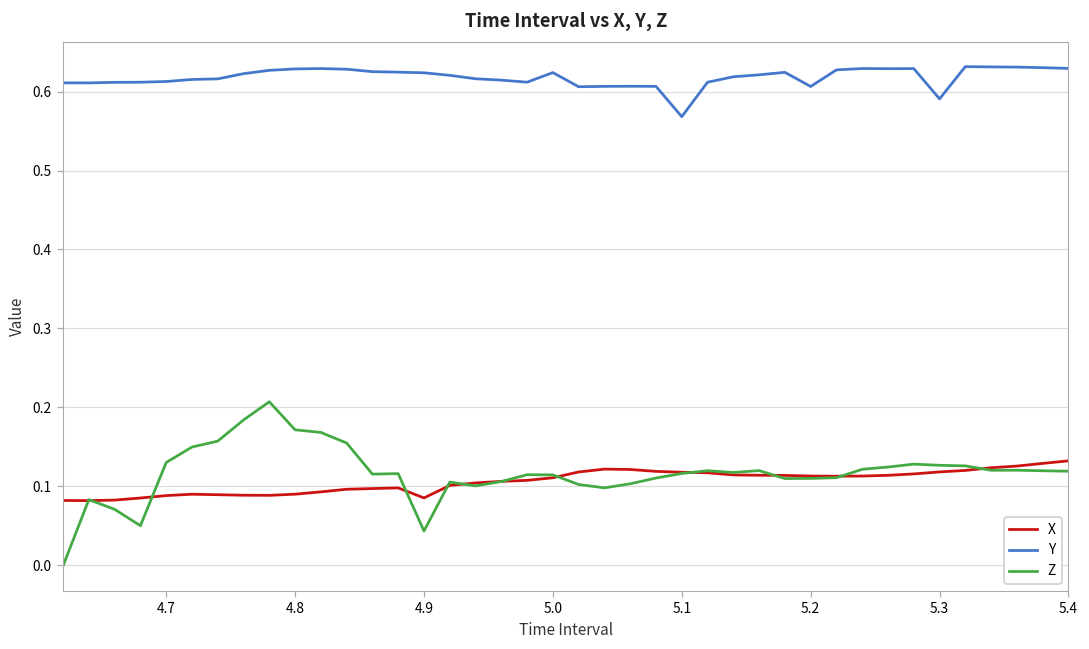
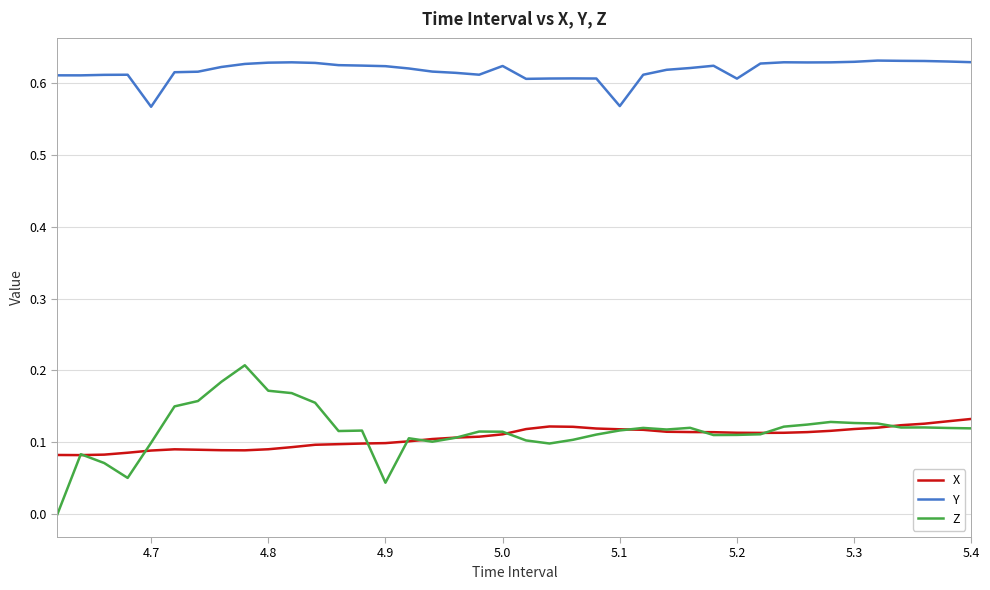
  {
    "X": {
      "4.7": 0.09,
      "4.8": 0.09,
-     "4.9": 0.09,
+     "4.9": 0.10,
      "5.0": 0.11,
      "5.3": 0.12,
      "5.4": 0.13
    },
    "Y": {
-     "4.7": 0.61,
+     "4.7": 0.57,
      "4.8": 0.63,
      "4.9": 0.62,
      "5.0": 0.62,
      "5.1": 0.57,
      "5.2": 0.61,
-     "5.3": 0.59,
+     "5.3": 0.63,
      "5.4": 0.63
    },
    "Z": {
-     "4.7": 0.13,
+     "4.7": 0.10,
      "4.8": 0.17,
      "4.9": 0.04,
      "5.0": 0.11,
      "5.3": 0.13,
      "5.4": 0.12
    }
  }
